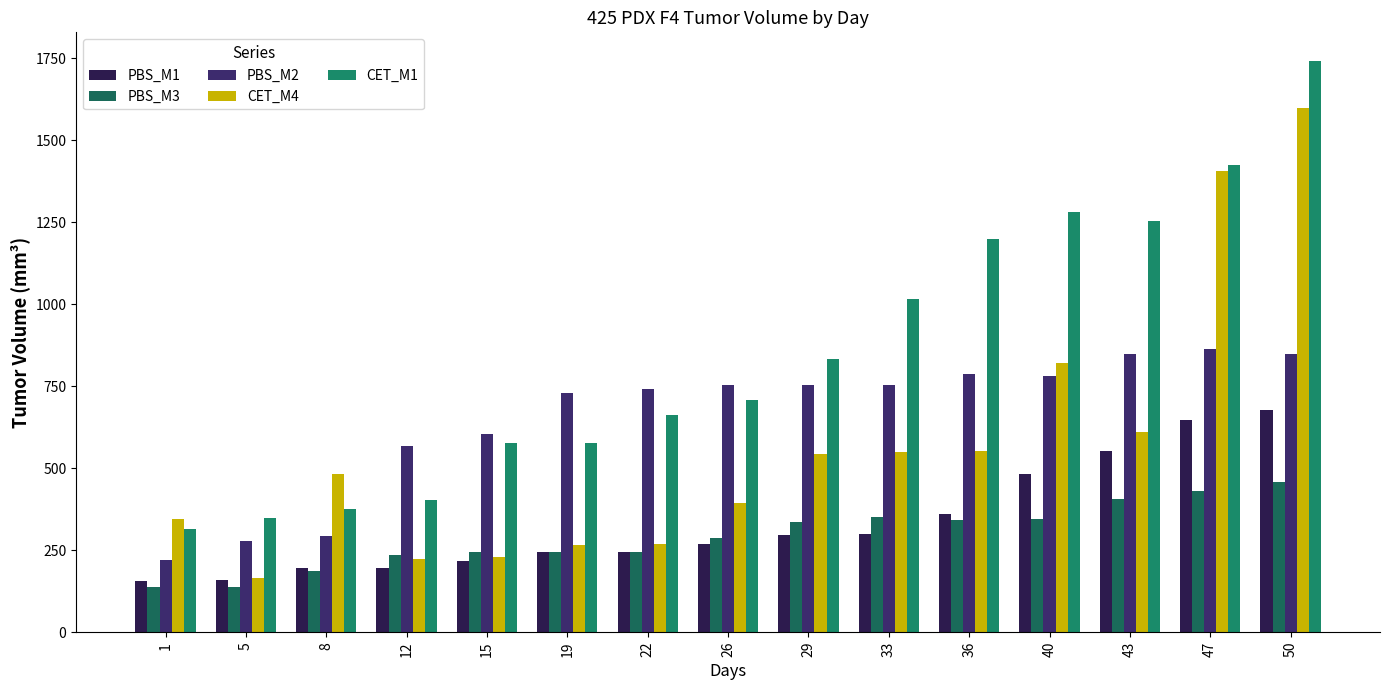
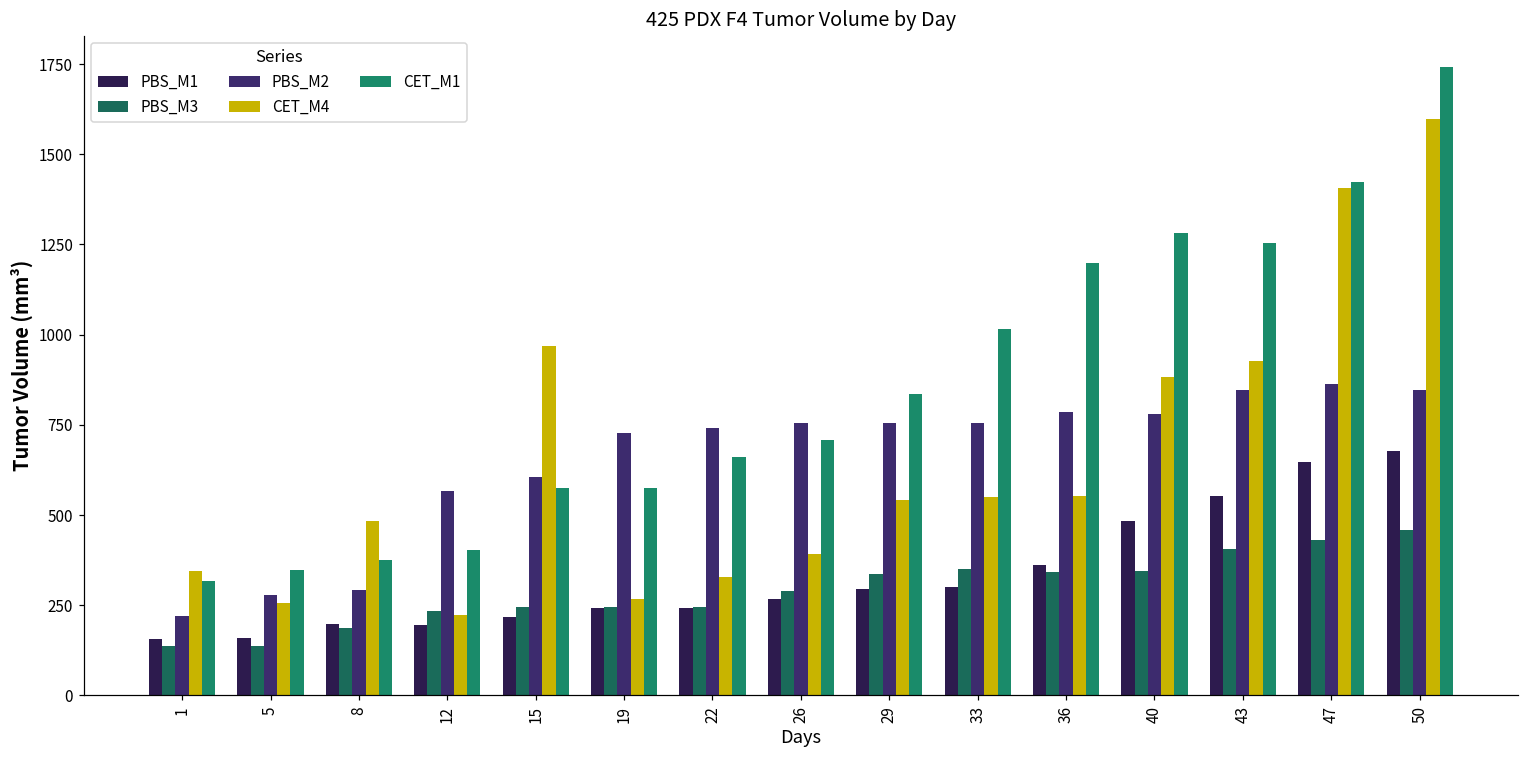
  {
    "CET_M4": {
      "1": 340,
-     "5": 160,
+     "5": 260,
      "8": 480,
      "12": 220,
-     "15": 230,
+     "15": 970,
      "19": 270,
-     "22": 270,
+     "22": 330,
      "26": 390,
      "29": 540,
      "33": 550,
      "36": 550,
-     "40": 820,
-     "43": 610,
+     "40": 880,
+     "43": 930,
      "47": 1410,
      "50": 1600
    }
  }
